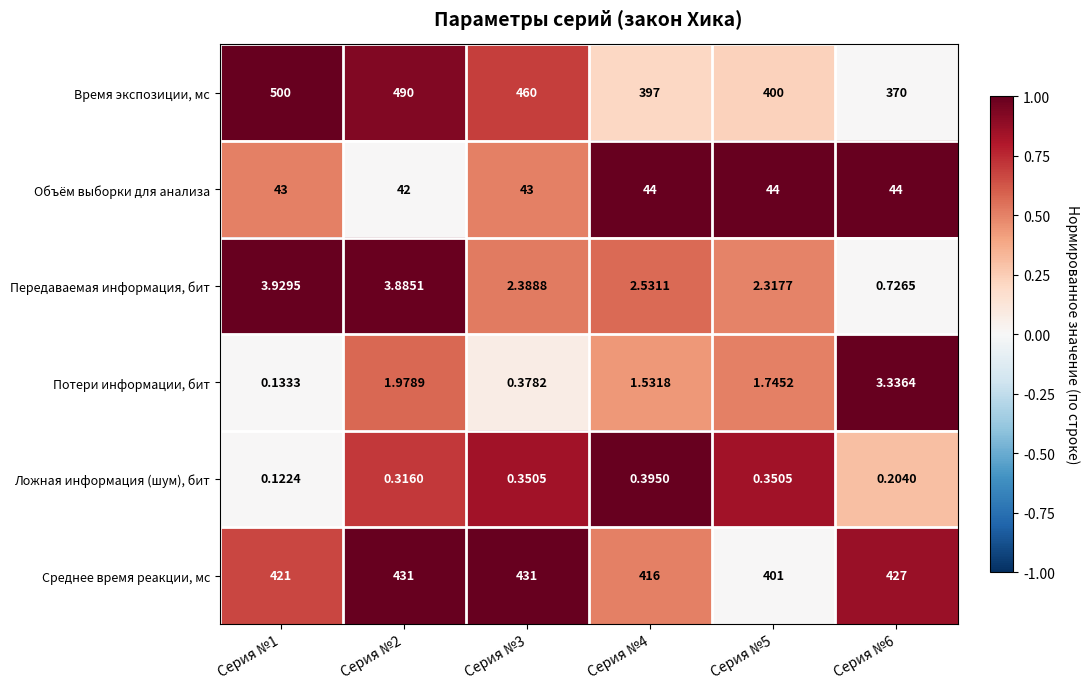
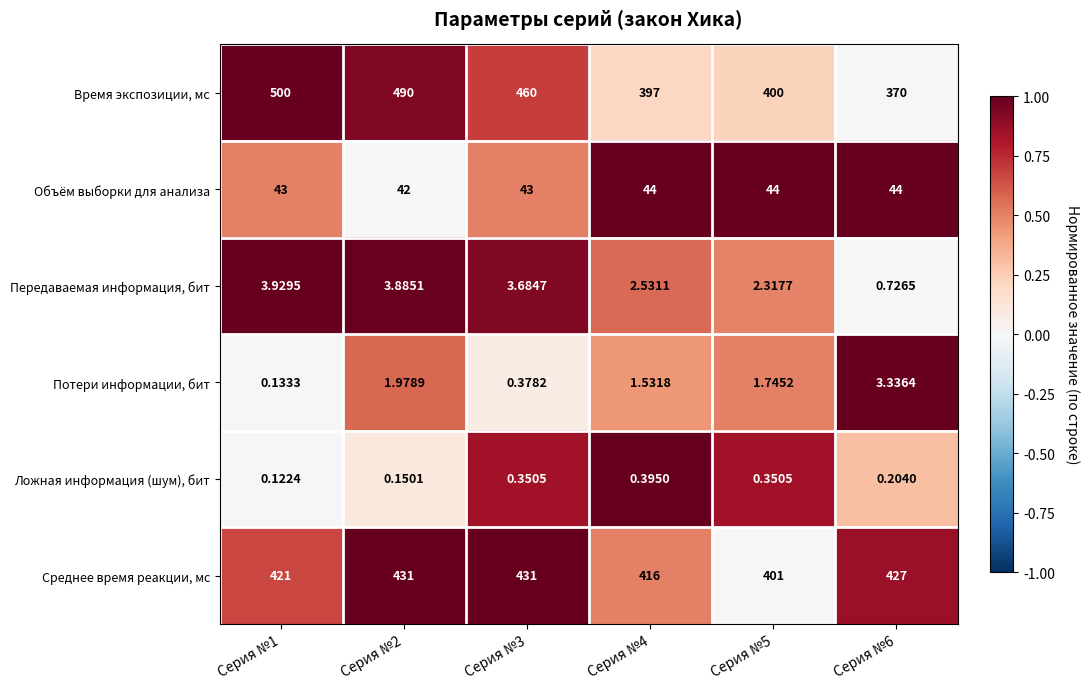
  {
    "Время экспозиции, мс": {
      "Серия №1": 500,
      "Серия №2": 490,
      "Серия №3": 460,
      "Серия №4": 397,
      "Серия №5": 400,
      "Серия №6": 370
    },
    "Объём выборки для анализа": {
      "Серия №1": 43,
      "Серия №2": 42,
      "Серия №3": 43,
      "Серия №4": 44,
      "Серия №5": 44,
      "Серия №6": 44
    },
    "Передаваемая информация, бит": {
      "Серия №1": 3.9295,
      "Серия №2": 3.8851,
-     "Серия №3": 2.3888,
+     "Серия №3": 3.6847,
      "Серия №4": 2.5311,
      "Серия №5": 2.3177,
      "Серия №6": 0.7265
    },
    "Потери информации, бит": {
      "Серия №1": 0.1333,
      "Серия №2": 1.9789,
      "Серия №3": 0.3782,
      "Серия №4": 1.5318,
      "Серия №5": 1.7452,
      "Серия №6": 3.3364
    },
    "Ложная информация (шум), бит": {
      "Серия №1": 0.1224,
-     "Серия №2": 0.3160,
+     "Серия №2": 0.1501,
      "Серия №3": 0.3505,
      "Серия №4": 0.3950,
      "Серия №5": 0.3505,
      "Серия №6": 0.2040
    },
    "Среднее время реакции, мс": {
      "Серия №1": 421,
      "Серия №2": 431,
      "Серия №3": 431,
      "Серия №4": 416,
      "Серия №5": 401,
      "Серия №6": 427
    }
  }
